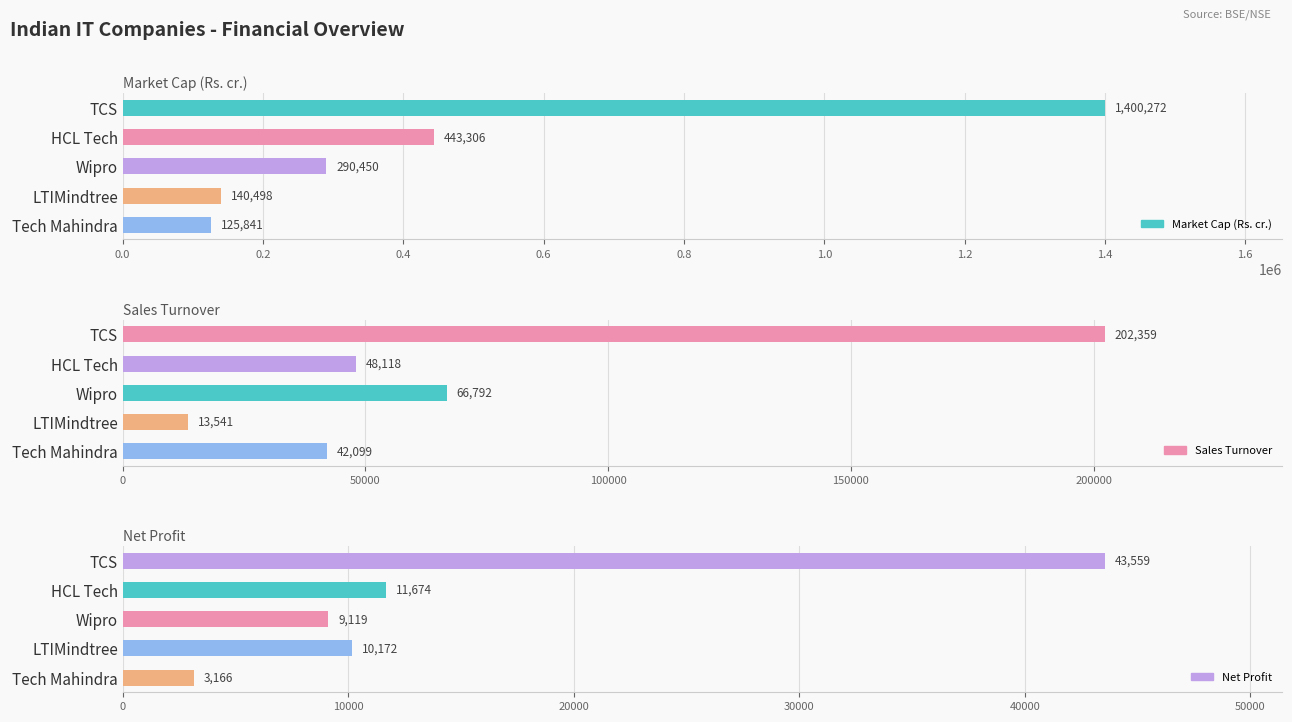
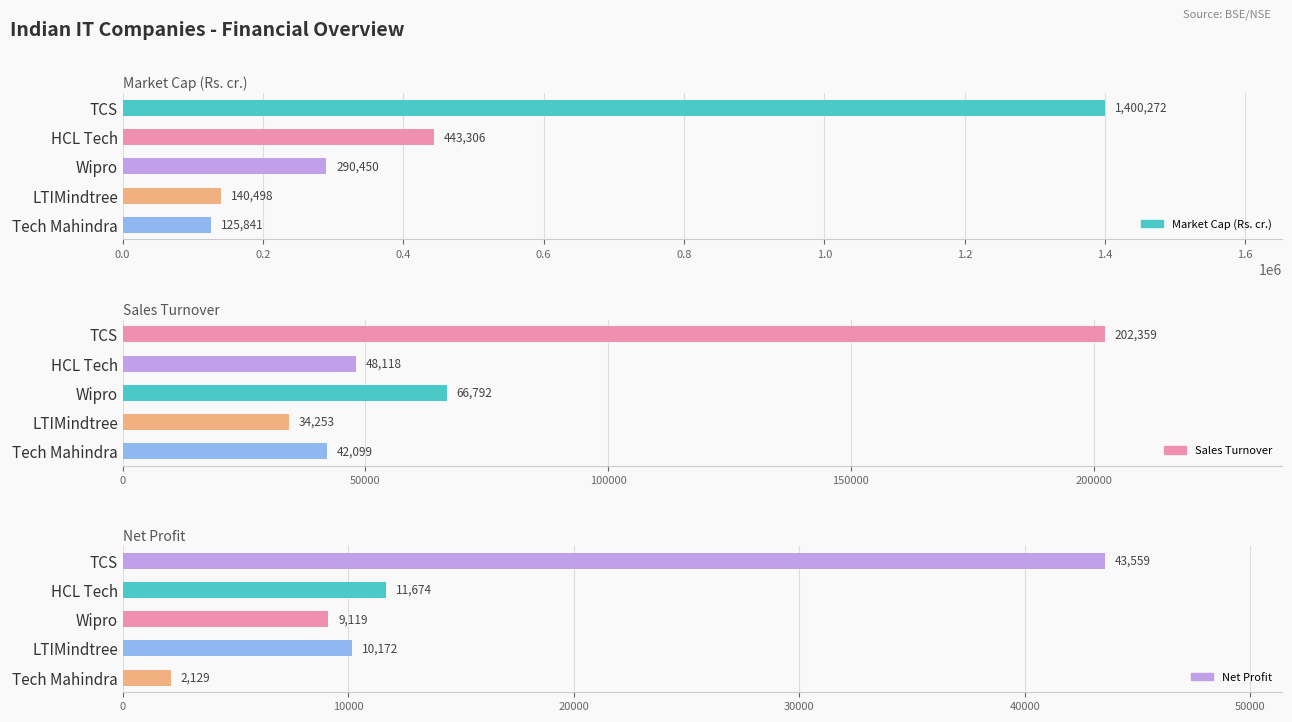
  {
    "Market Cap (Rs. cr.)": {
      "TCS": "1,400,272",
      "HCL Tech": "443,306",
      "Wipro": "290,450",
      "LTIMindtree": "140,498",
      "Tech Mahindra": "125,841"
    },
    "Sales Turnover": {
      "TCS": "202,359",
      "HCL Tech": "48,118",
      "Wipro": "66,792",
-     "LTIMindtree": "13,541",
+     "LTIMindtree": "34,253",
      "Tech Mahindra": "42,099"
    },
    "Net Profit": {
      "TCS": "43,559",
      "HCL Tech": "11,674",
      "Wipro": "9,119",
      "LTIMindtree": "10,172",
-     "Tech Mahindra": "3,166"
+     "Tech Mahindra": "2,129"
    }
  }
